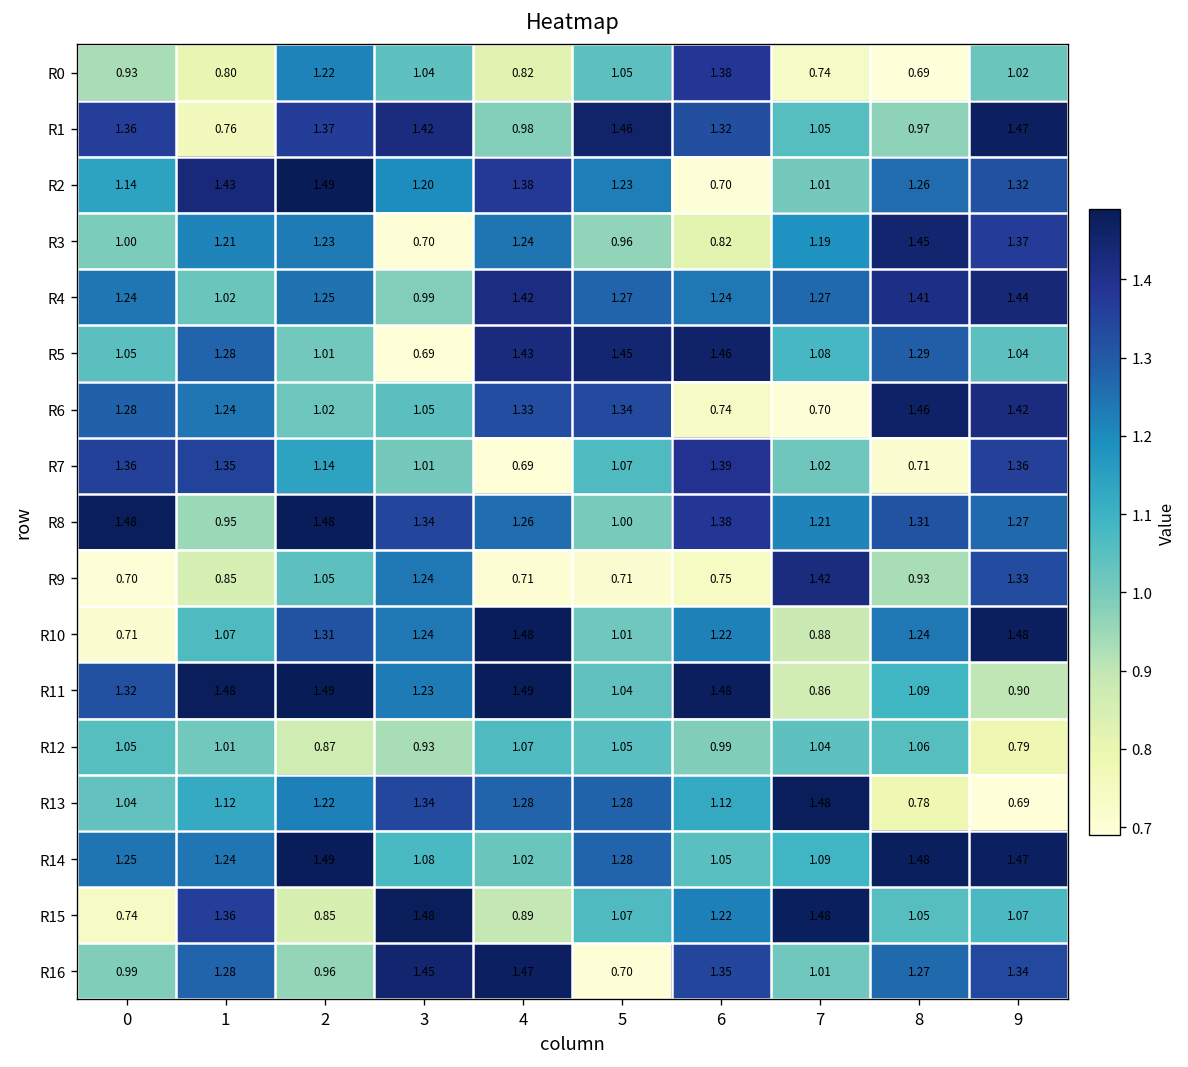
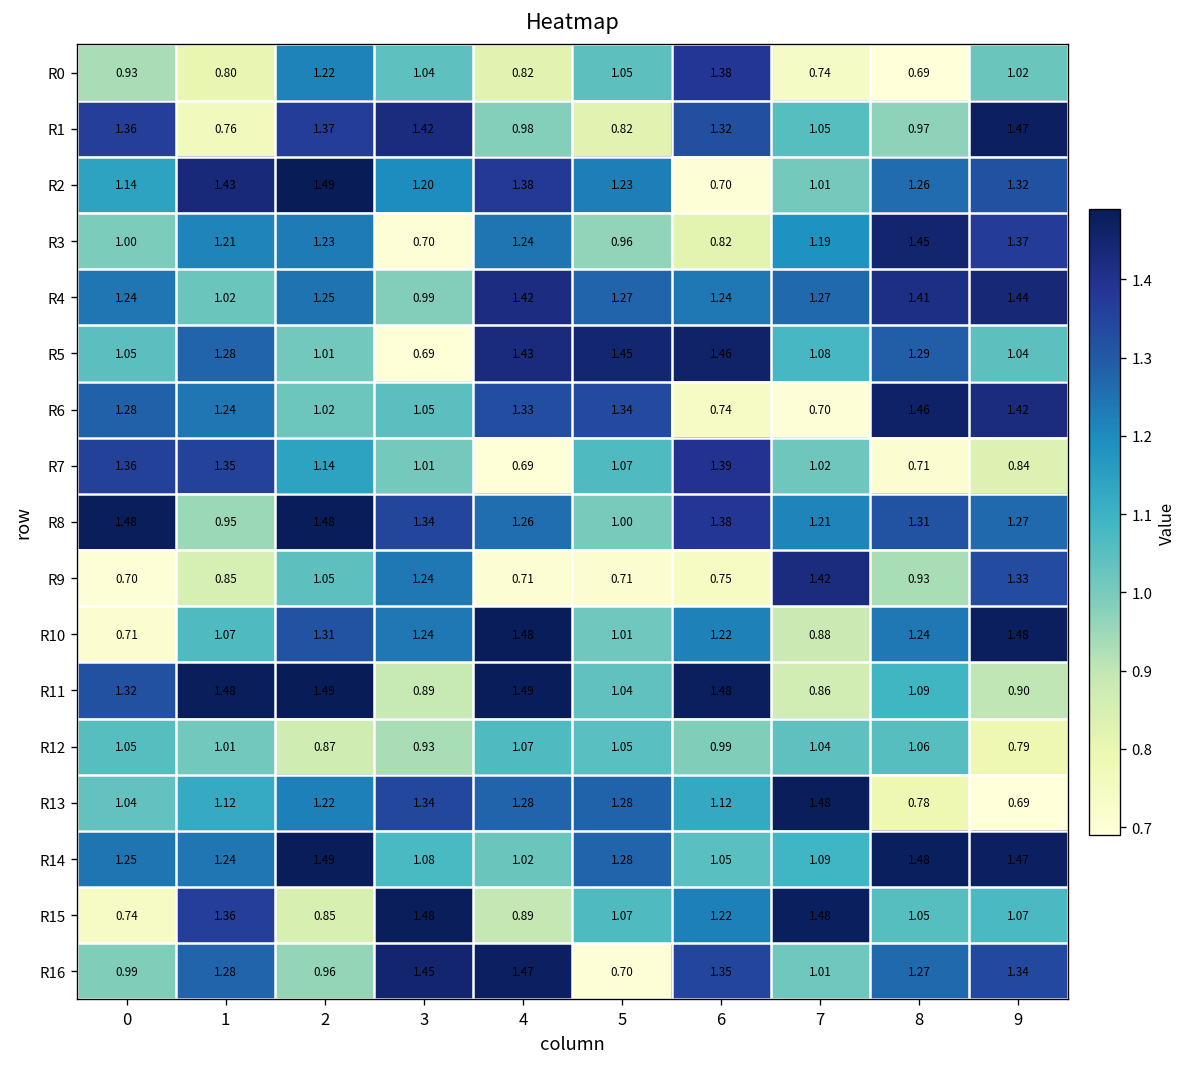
  {
    "R0": {
      "0": 0.93,
      "1": 0.80,
      "2": 1.22,
      "3": 1.04,
      "4": 0.82,
      "5": 1.05,
      "6": 1.38,
      "7": 0.74,
      "8": 0.69,
      "9": 1.02
    },
    "R1": {
      "0": 1.36,
      "1": 0.76,
      "2": 1.37,
      "3": 1.42,
      "4": 0.98,
-     "5": 1.46,
+     "5": 0.82,
      "6": 1.32,
      "7": 1.05,
      "8": 0.97,
      "9": 1.47
    },
    "R2": {
      "0": 1.14,
      "1": 1.43,
      "2": 1.49,
      "3": 1.20,
      "4": 1.38,
      "5": 1.23,
      "6": 0.70,
      "7": 1.01,
      "8": 1.26,
      "9": 1.32
    },
    "R3": {
      "0": 1.00,
      "1": 1.21,
      "2": 1.23,
      "3": 0.70,
      "4": 1.24,
      "5": 0.96,
      "6": 0.82,
      "7": 1.19,
      "8": 1.45,
      "9": 1.37
    },
    "R4": {
      "0": 1.24,
      "1": 1.02,
      "2": 1.25,
      "3": 0.99,
      "4": 1.42,
      "5": 1.27,
      "6": 1.24,
      "7": 1.27,
      "8": 1.41,
      "9": 1.44
    },
    "R5": {
      "0": 1.05,
      "1": 1.28,
      "2": 1.01,
      "3": 0.69,
      "4": 1.43,
      "5": 1.45,
      "6": 1.46,
      "7": 1.08,
      "8": 1.29,
      "9": 1.04
    },
    "R6": {
      "0": 1.28,
      "1": 1.24,
      "2": 1.02,
      "3": 1.05,
      "4": 1.33,
      "5": 1.34,
      "6": 0.74,
      "7": 0.70,
      "8": 1.46,
      "9": 1.42
    },
    "R7": {
      "0": 1.36,
      "1": 1.35,
      "2": 1.14,
      "3": 1.01,
      "4": 0.69,
      "5": 1.07,
      "6": 1.39,
      "7": 1.02,
      "8": 0.71,
-     "9": 1.36
+     "9": 0.84
    },
    "R8": {
      "0": 1.48,
      "1": 0.95,
      "2": 1.48,
      "3": 1.34,
      "4": 1.26,
      "5": 1.00,
      "6": 1.38,
      "7": 1.21,
      "8": 1.31,
      "9": 1.27
    },
    "R9": {
      "0": 0.70,
      "1": 0.85,
      "2": 1.05,
      "3": 1.24,
      "4": 0.71,
      "5": 0.71,
      "6": 0.75,
      "7": 1.42,
      "8": 0.93,
      "9": 1.33
    },
    "R10": {
      "0": 0.71,
      "1": 1.07,
      "2": 1.31,
      "3": 1.24,
      "4": 1.48,
      "5": 1.01,
      "6": 1.22,
      "7": 0.88,
      "8": 1.24,
      "9": 1.48
    },
    "R11": {
      "0": 1.32,
      "1": 1.48,
      "2": 1.49,
-     "3": 1.23,
+     "3": 0.89,
      "4": 1.49,
      "5": 1.04,
      "6": 1.48,
      "7": 0.86,
      "8": 1.09,
      "9": 0.90
    },
    "R12": {
      "0": 1.05,
      "1": 1.01,
      "2": 0.87,
      "3": 0.93,
      "4": 1.07,
      "5": 1.05,
      "6": 0.99,
      "7": 1.04,
      "8": 1.06,
      "9": 0.79
    },
    "R13": {
      "0": 1.04,
      "1": 1.12,
      "2": 1.22,
      "3": 1.34,
      "4": 1.28,
      "5": 1.28,
      "6": 1.12,
      "7": 1.48,
      "8": 0.78,
      "9": 0.69
    },
    "R14": {
      "0": 1.25,
      "1": 1.24,
      "2": 1.49,
      "3": 1.08,
      "4": 1.02,
      "5": 1.28,
      "6": 1.05,
      "7": 1.09,
      "8": 1.48,
      "9": 1.47
    },
    "R15": {
      "0": 0.74,
      "1": 1.36,
      "2": 0.85,
      "3": 1.48,
      "4": 0.89,
      "5": 1.07,
      "6": 1.22,
      "7": 1.48,
      "8": 1.05,
      "9": 1.07
    },
    "R16": {
      "0": 0.99,
      "1": 1.28,
      "2": 0.96,
      "3": 1.45,
      "4": 1.47,
      "5": 0.70,
      "6": 1.35,
      "7": 1.01,
      "8": 1.27,
      "9": 1.34
    }
  }
